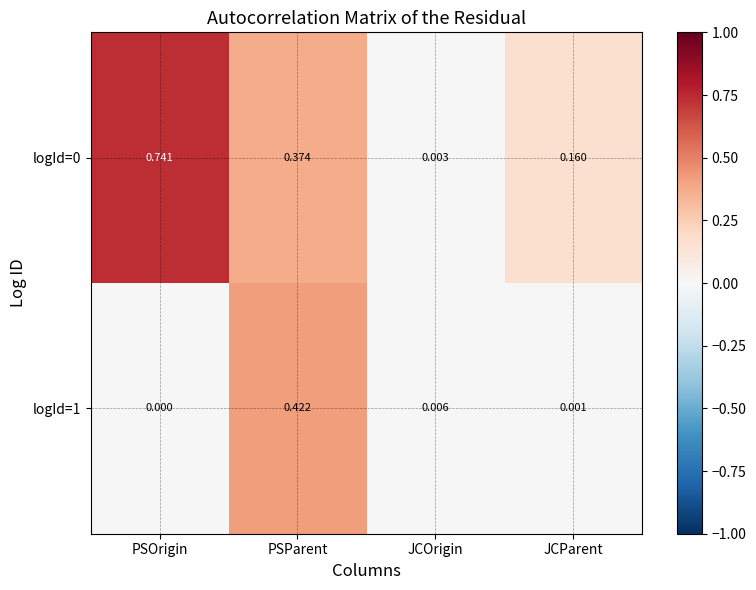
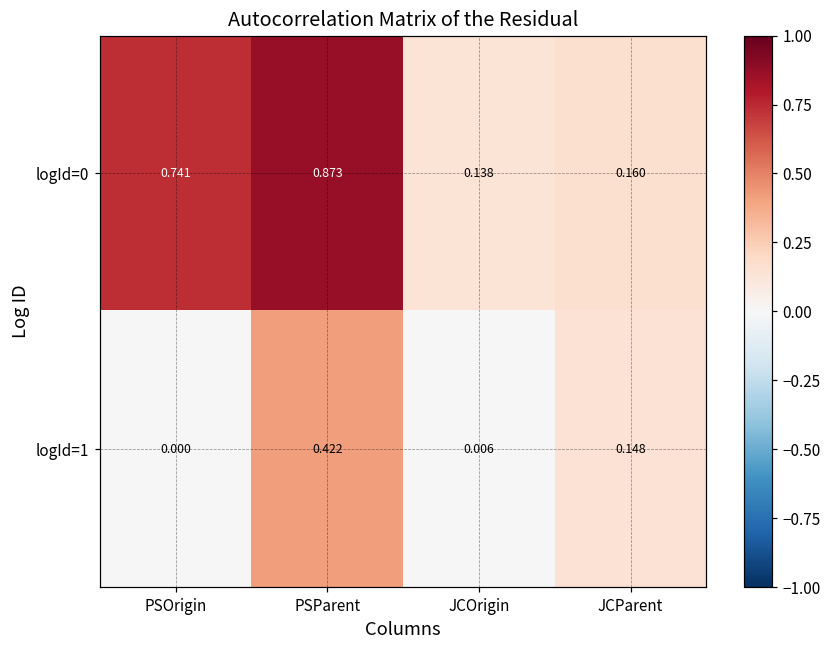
  {
    "logId=0": {
      "PSOrigin": 0.741,
-     "PSParent": 0.374,
-     "JCOrigin": 0.003,
+     "PSParent": 0.873,
+     "JCOrigin": 0.138,
      "JCParent": 0.160
    },
    "logId=1": {
      "PSOrigin": 0.000,
      "PSParent": 0.422,
      "JCOrigin": 0.006,
-     "JCParent": 0.001
+     "JCParent": 0.148
    }
  }
